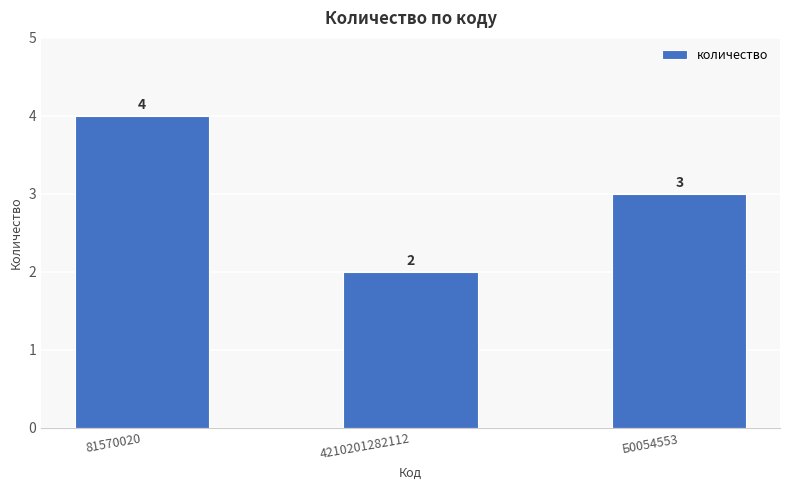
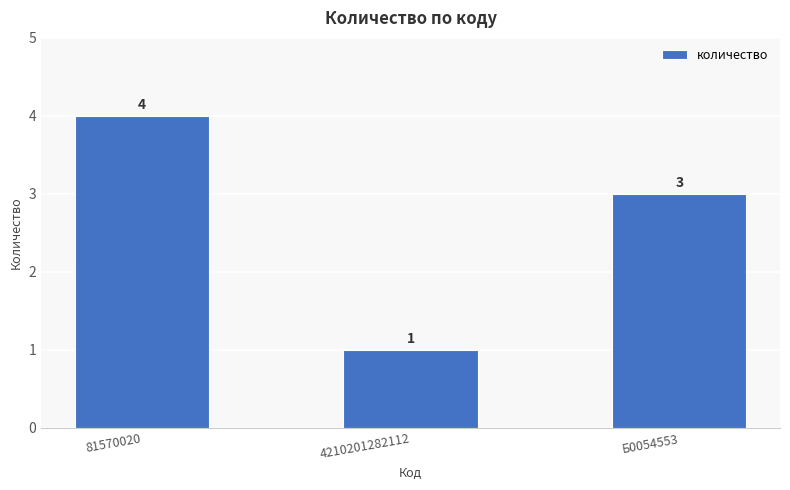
  {
    "81570020": 4,
-   "4210201282112": 2,
+   "4210201282112": 1,
    "Б0054553": 3
  }
